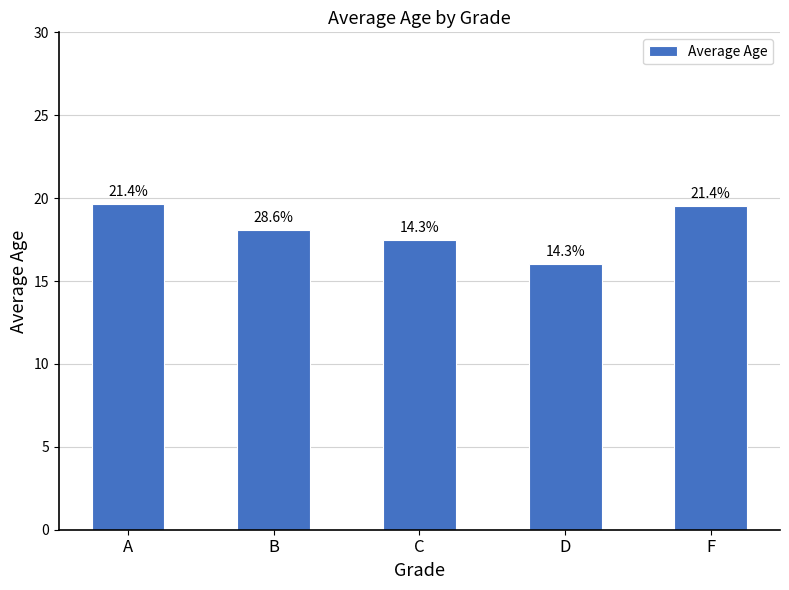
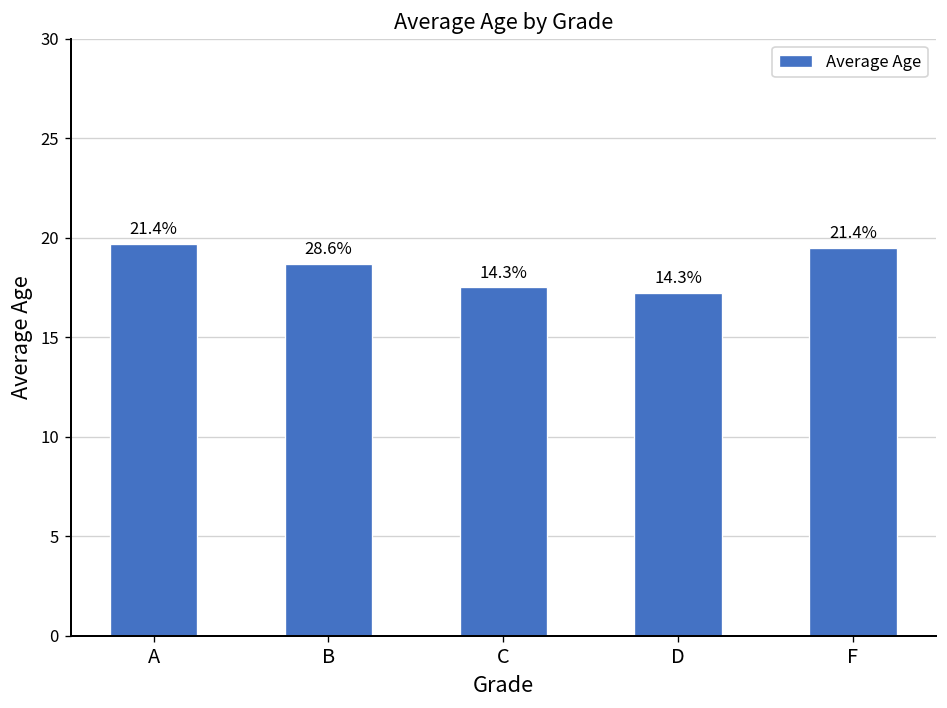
  {
-   "B": 18.1,
-   "D": 16.0
+   "B": 18.7,
+   "D": 17.2
  }
